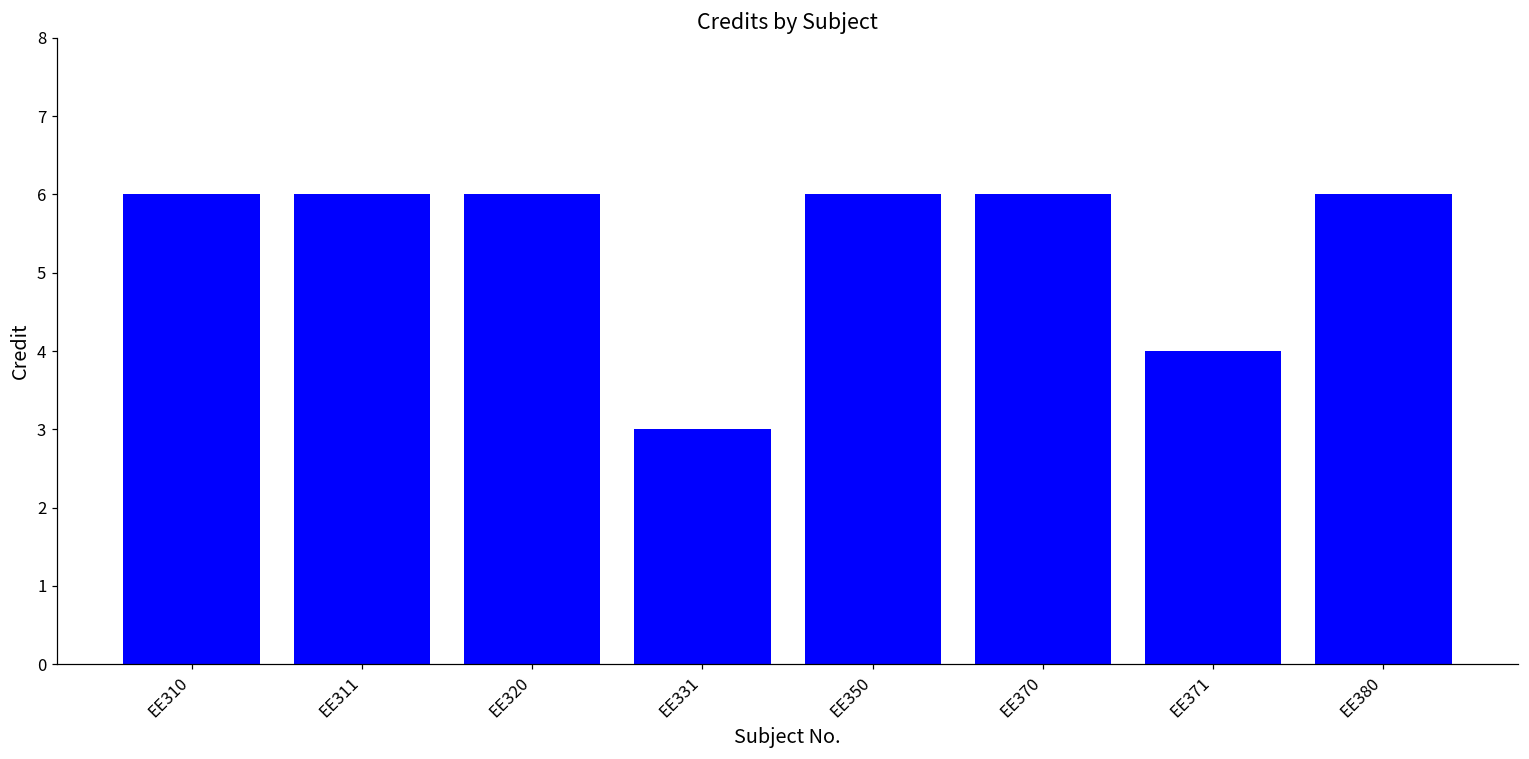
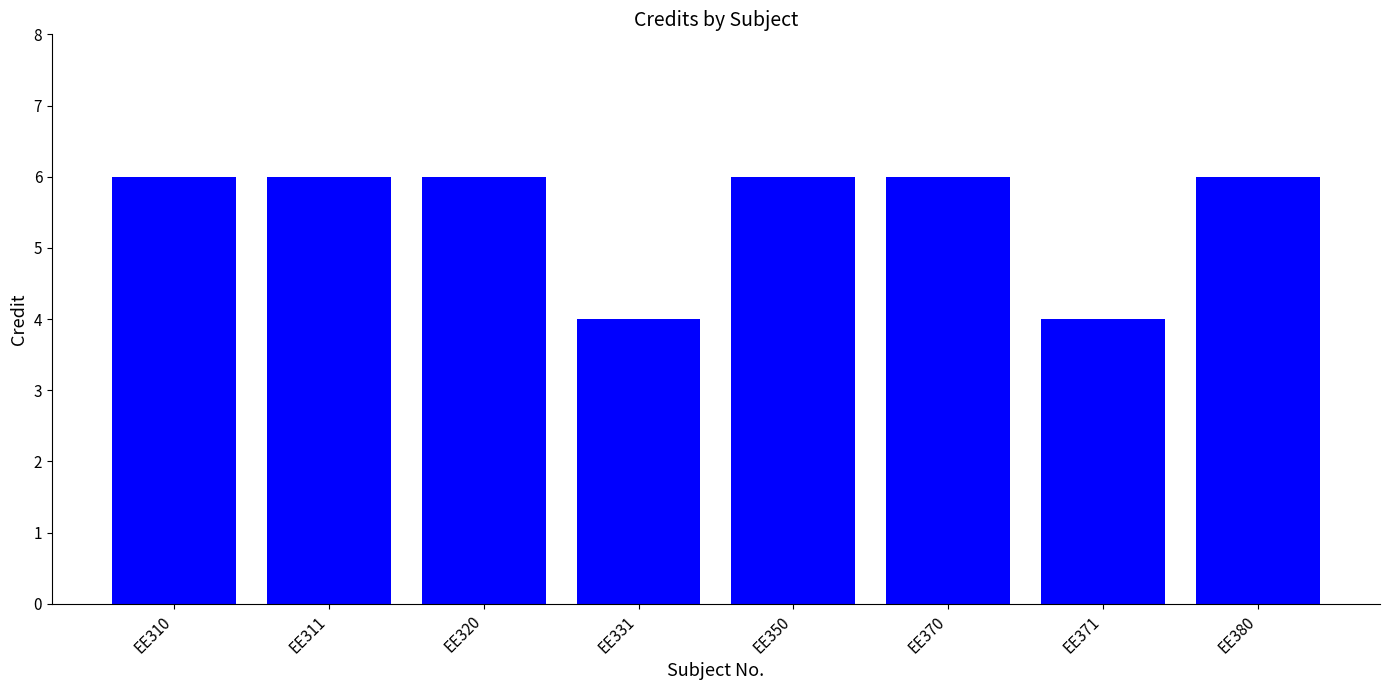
  {
    "EE310": 6,
    "EE311": 6,
    "EE320": 6,
-   "EE331": 3,
+   "EE331": 4,
    "EE350": 6,
    "EE370": 6,
    "EE371": 4,
    "EE380": 6
  }
